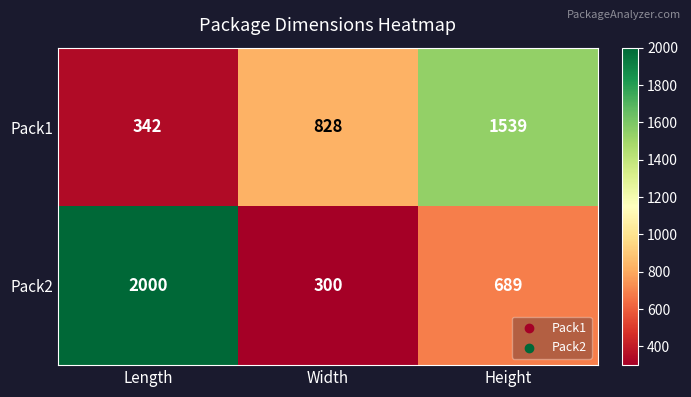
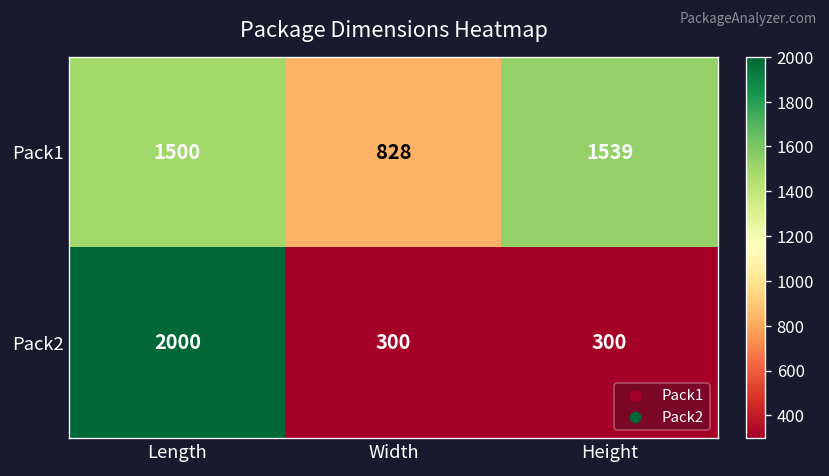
  {
    "Pack1": {
-     "Length": 342,
+     "Length": 1500,
      "Width": 828,
      "Height": 1539
    },
    "Pack2": {
      "Length": 2000,
      "Width": 300,
-     "Height": 689
+     "Height": 300
    }
  }
